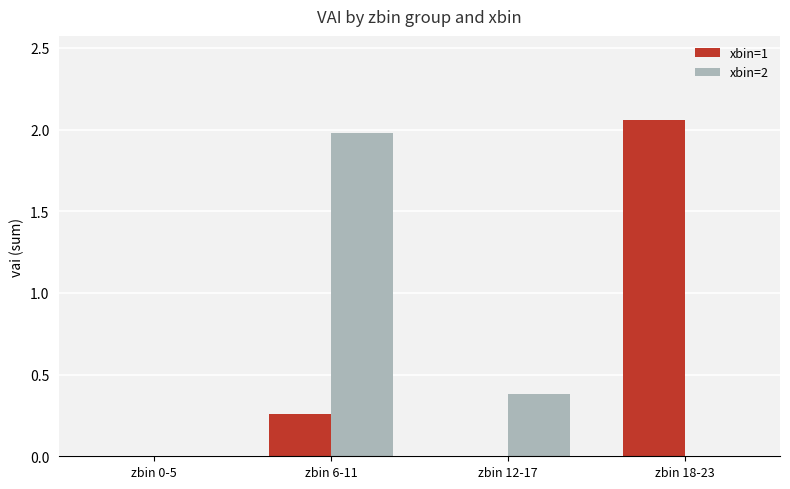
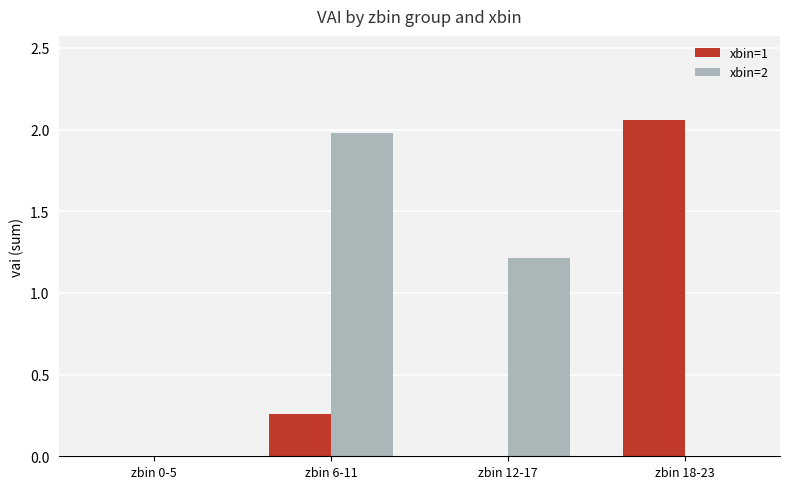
  {
    "xbin=1": {
      "zbin 0-5": 0.00,
      "zbin 6-11": 0.26,
      "zbin 12-17": 0.00,
      "zbin 18-23": 2.06
    },
    "xbin=2": {
      "zbin 0-5": 0.00,
      "zbin 6-11": 1.98,
-     "zbin 12-17": 0.38,
+     "zbin 12-17": 1.21,
      "zbin 18-23": 0.00
    }
  }
